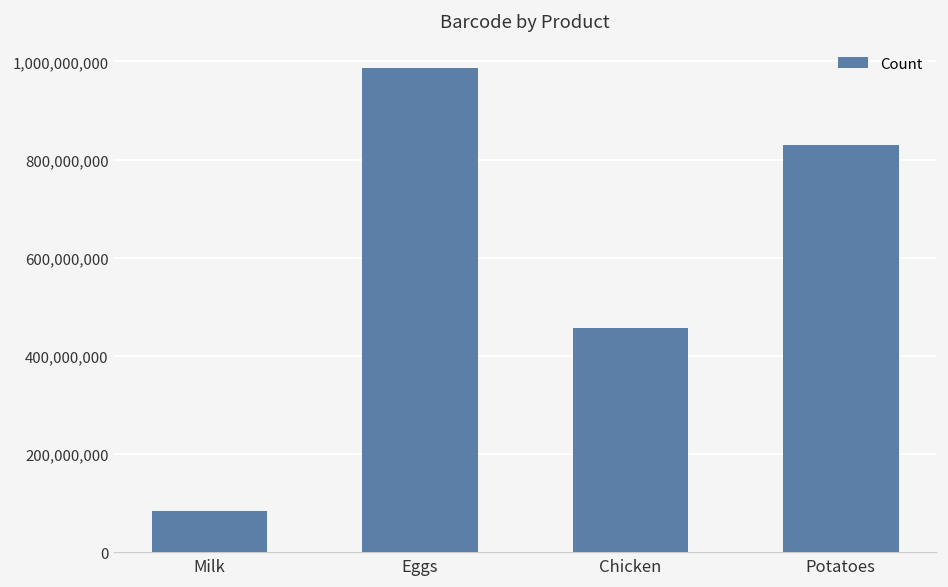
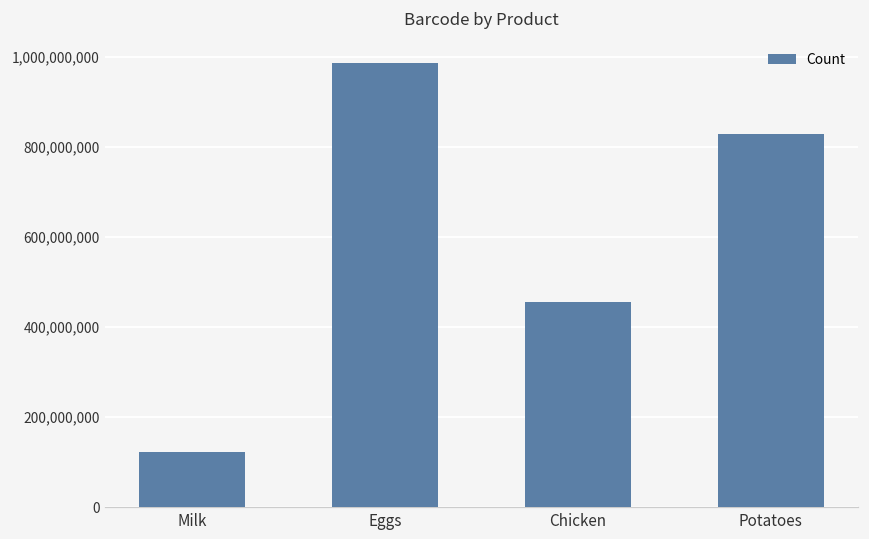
  {
-   "Milk": "80,000,000",
+   "Milk": "120,000,000",
    "Eggs": "990,000,000",
    "Chicken": "460,000,000",
    "Potatoes": "830,000,000"
  }
